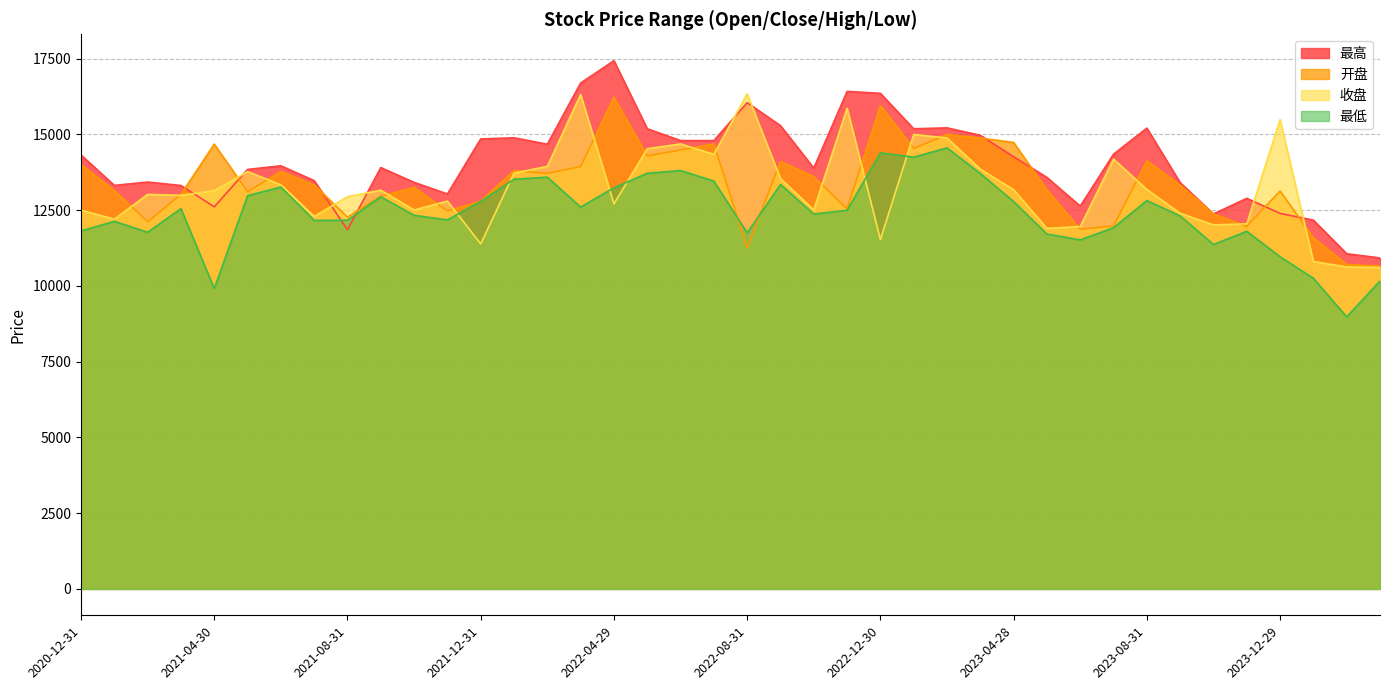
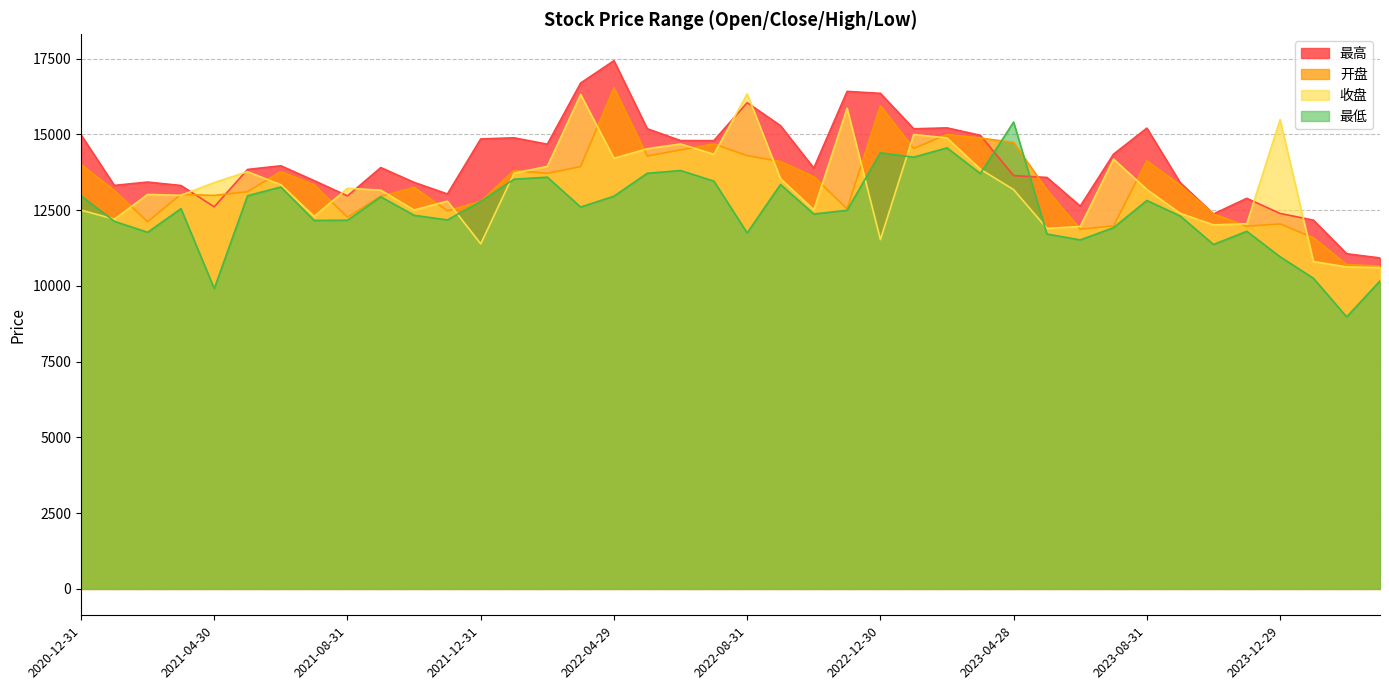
  {
    "最高": {
-     "2020-12-31": 14300,
+     "2020-12-31": 15000,
      "2021-04-30": 12600,
-     "2021-08-31": 11900,
+     "2021-08-31": 13000,
      "2021-12-31": 14800,
      "2022-04-29": 17400,
      "2022-08-31": 16000,
      "2022-12-30": 16400,
-     "2023-04-28": 14300,
+     "2023-04-28": 13600,
      "2023-08-31": 15200,
      "2023-12-29": 12400
    },
    "开盘": {
      "2020-12-31": 14000,
-     "2021-04-30": 14700,
+     "2021-04-30": 13000,
      "2021-08-31": 12300,
-     "2022-04-29": 16200,
-     "2022-08-31": 11300,
+     "2022-04-29": 16500,
+     "2022-08-31": 14300,
      "2022-12-30": 15900,
      "2023-04-28": 14700,
      "2023-08-31": 14100,
-     "2023-12-29": 13100
+     "2023-12-29": 12000
    },
    "收盘": {
      "2020-12-31": 12500,
-     "2021-04-30": 13100,
-     "2021-08-31": 12900,
+     "2021-04-30": 13400,
+     "2021-08-31": 13200,
      "2021-12-31": 11400,
-     "2022-04-29": 12700,
+     "2022-04-29": 14200,
      "2022-08-31": 16300,
      "2022-12-30": 11500,
      "2023-04-28": 13200,
      "2023-08-31": 13200,
      "2023-12-29": 15500
    },
    "最低": {
-     "2020-12-31": 11800,
+     "2020-12-31": 13000,
      "2021-04-30": 9900,
      "2021-08-31": 12200,
-     "2022-04-29": 13200,
+     "2022-04-29": 13000,
      "2022-08-31": 11700,
      "2022-12-30": 14400,
-     "2023-04-28": 12800,
+     "2023-04-28": 15400,
      "2023-08-31": 12800,
      "2023-12-29": 11000
    }
  }
